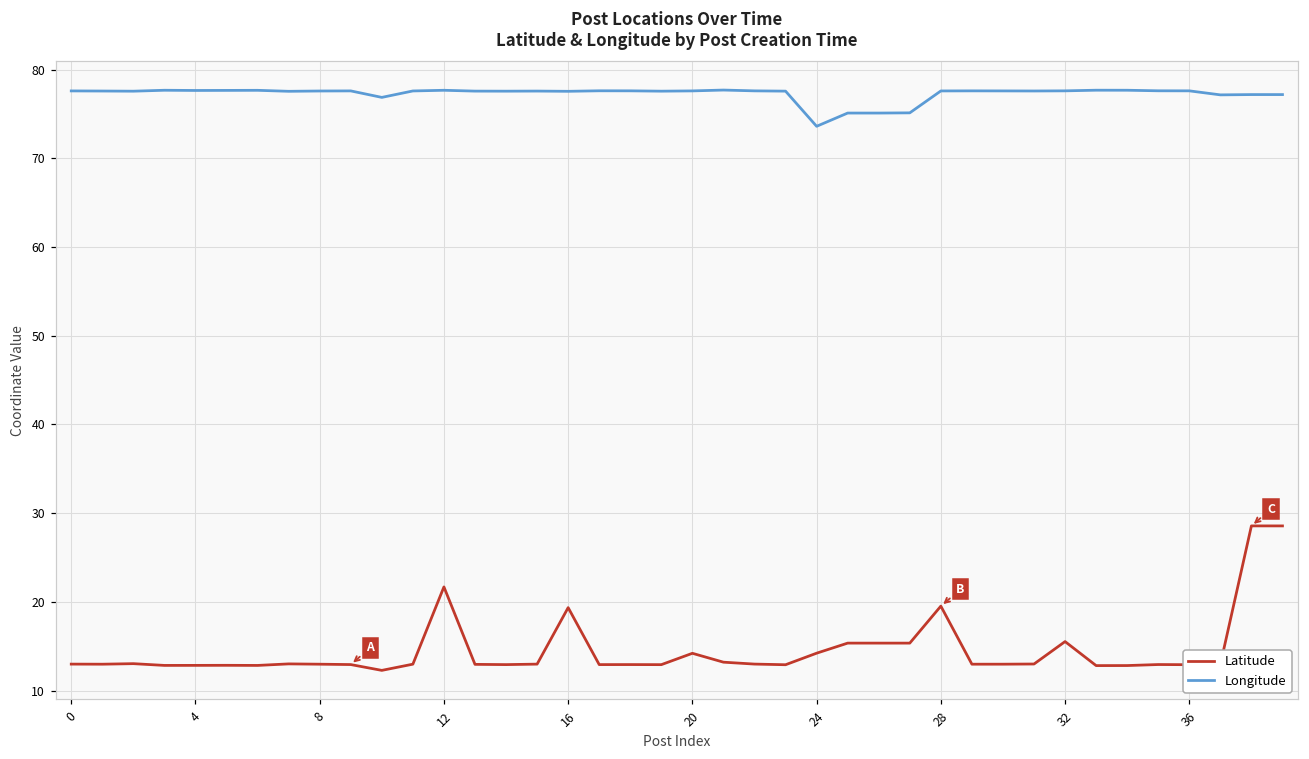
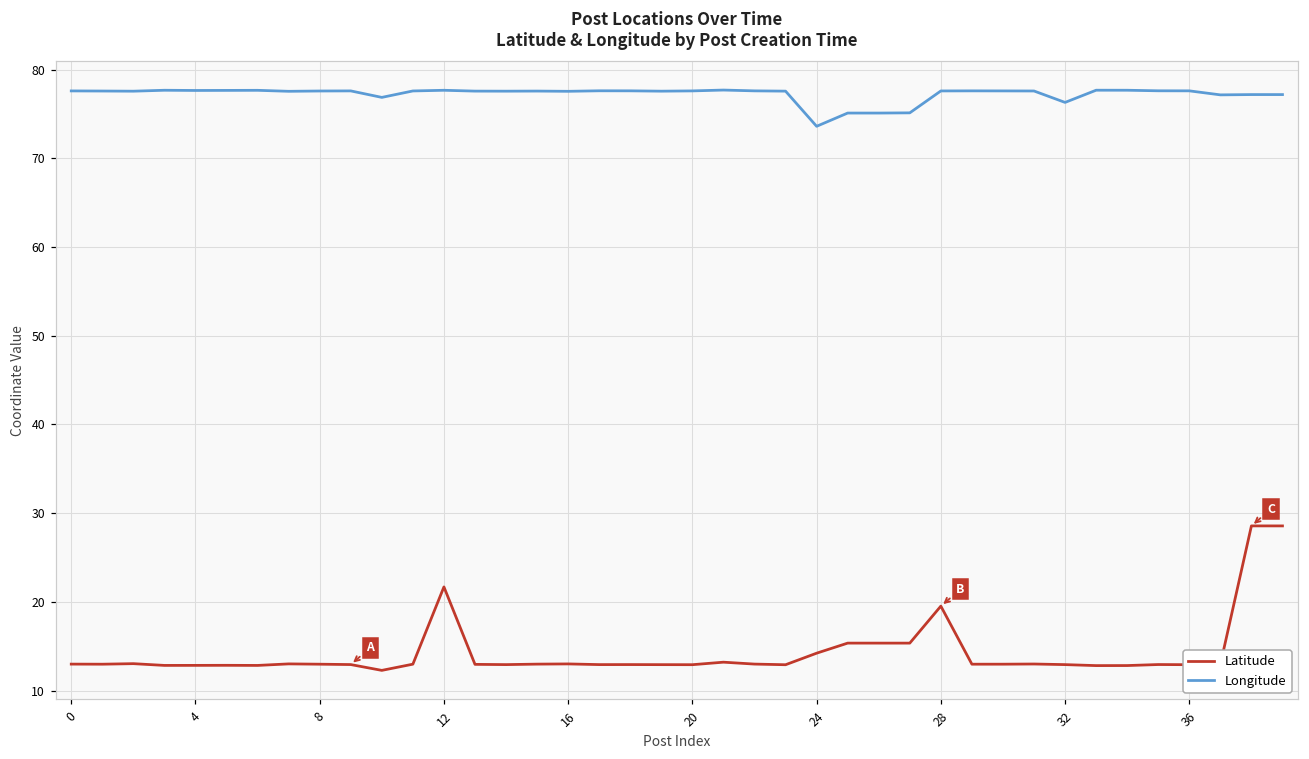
  {
    "Latitude": {
      "0": 13,
      "4": 13,
      "8": 13,
      "12": 22,
-     "16": 19,
-     "20": 14,
+     "16": 13,
+     "20": 13,
      "24": 14,
      "28": 20,
-     "32": 16
+     "32": 13
    },
    "Longitude": {
      "0": 78,
      "4": 78,
      "8": 78,
      "12": 78,
      "16": 78,
      "20": 78,
      "24": 74,
      "28": 78,
-     "32": 78,
+     "32": 76,
      "36": 78
    }
  }
